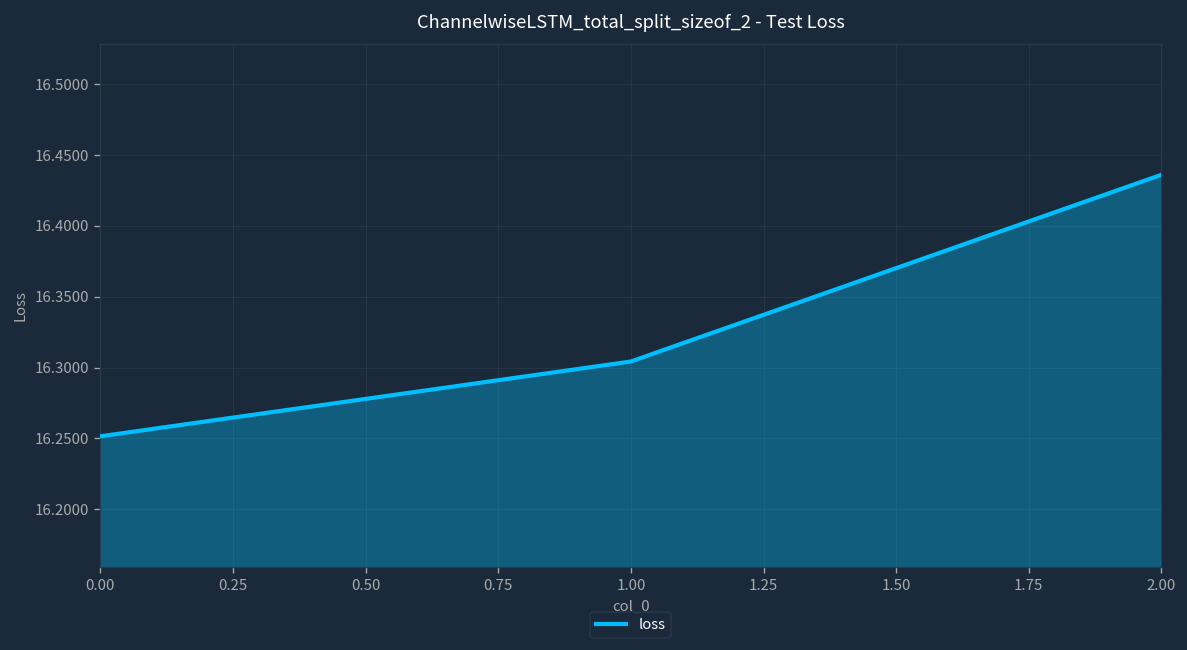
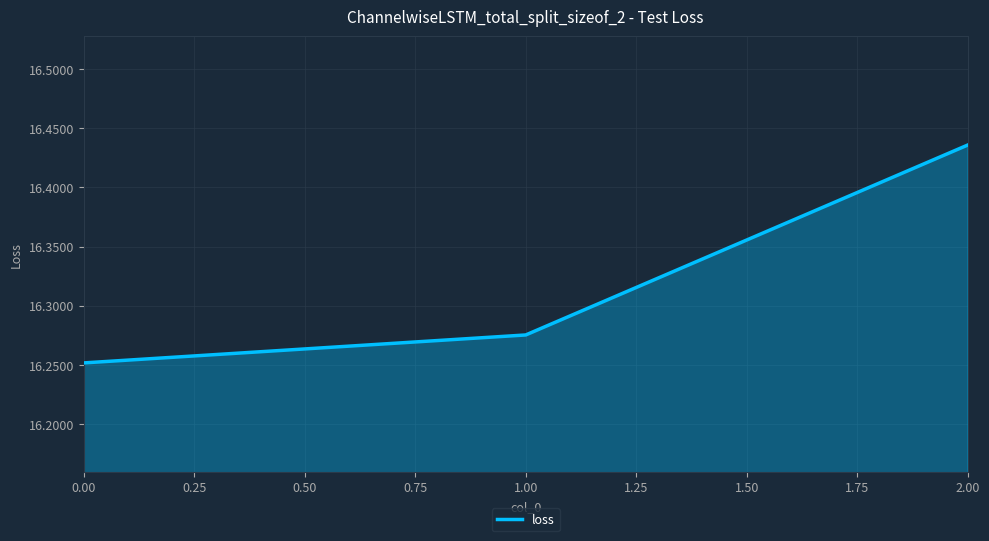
  {
    "0.00": 16.252,
-   "1.00": 16.304,
+   "1.00": 16.275,
    "2.00": 16.436
  }
